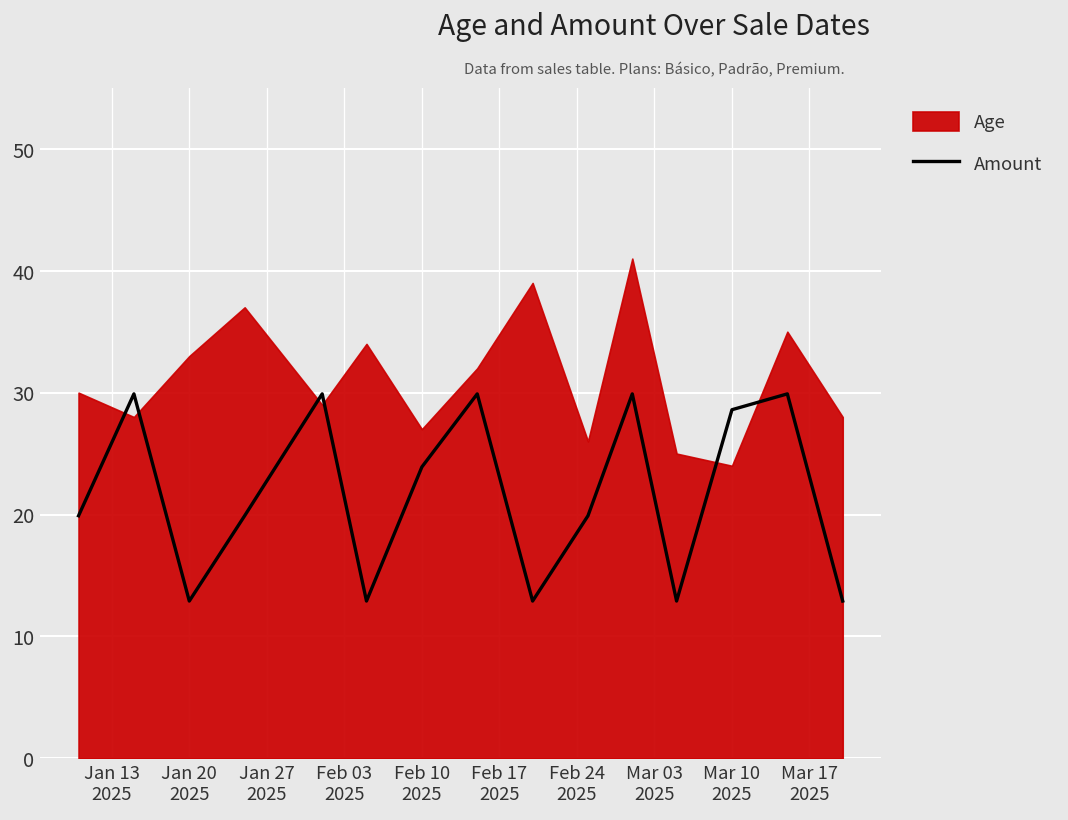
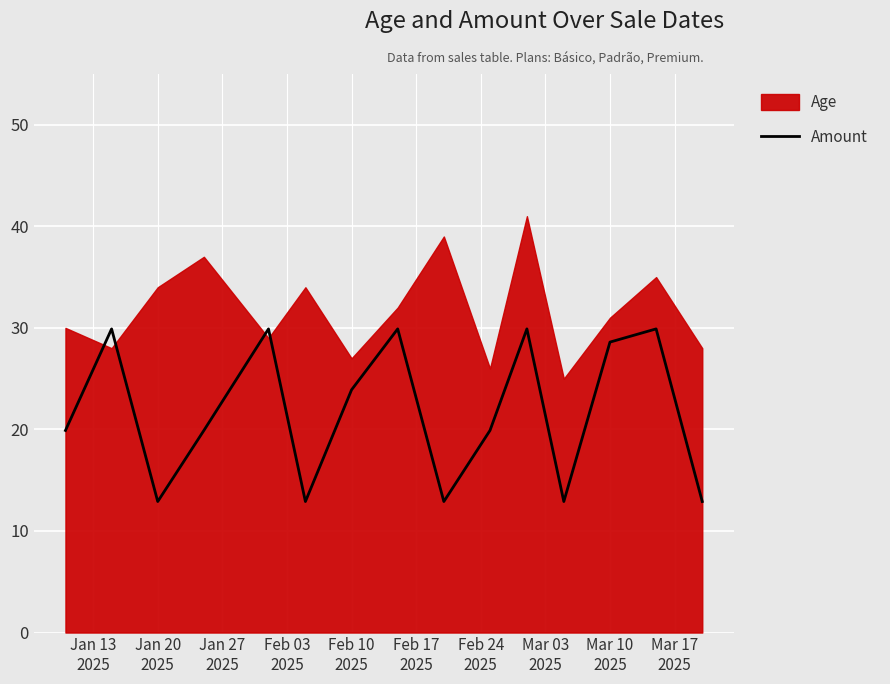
  {
    "Age": {
-     "Jan 20 2025": 33,
+     "Jan 20 2025": 34,
      "Feb 10 2025": 27,
-     "Mar 10 2025": 24
+     "Mar 10 2025": 31
    },
    "Amount": {
      "Jan 20 2025": 13,
      "Feb 10 2025": 24,
      "Mar 10 2025": 28.6
    }
  }
